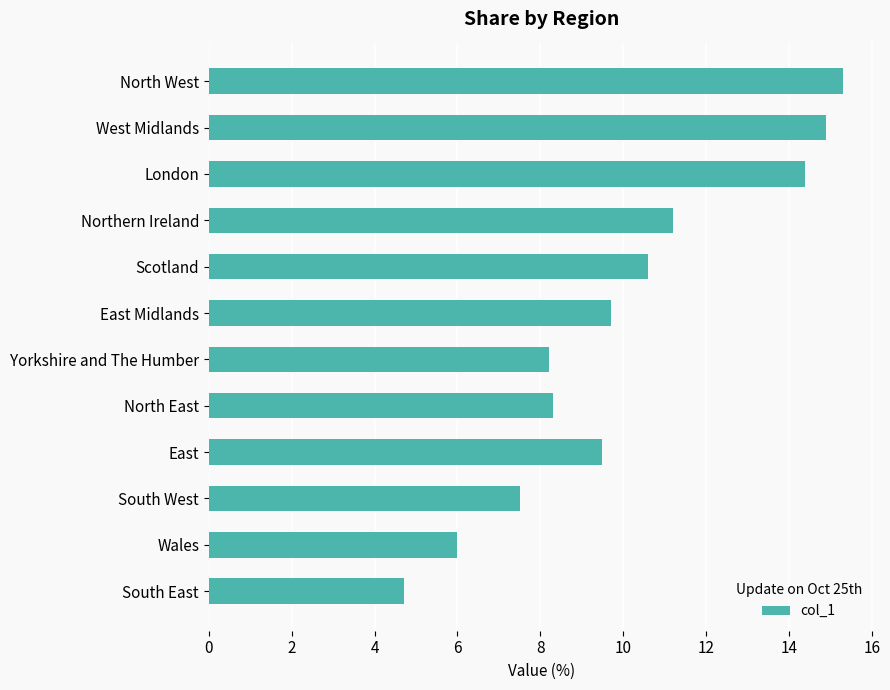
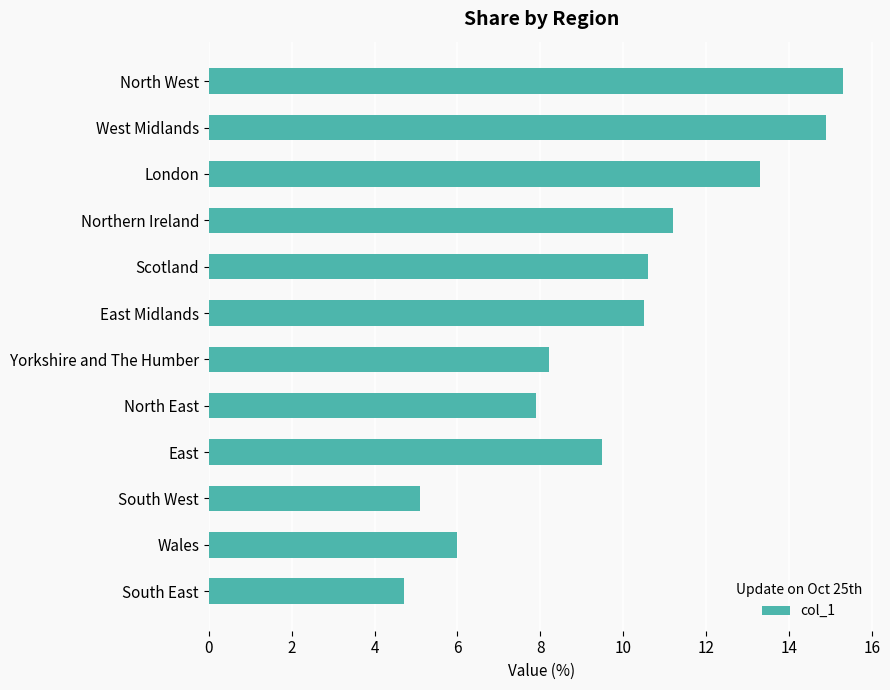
  {
    "North West": 15.3,
    "West Midlands": 14.9,
-   "London": 14.4,
+   "London": 13.3,
    "Northern Ireland": 11.2,
    "Scotland": 10.6,
-   "East Midlands": 9.7,
+   "East Midlands": 10.5,
    "Yorkshire and The Humber": 8.2,
-   "North East": 8.3,
+   "North East": 7.9,
    "East": 9.5,
-   "South West": 7.5,
+   "South West": 5.1,
    "Wales": 6.0,
    "South East": 4.7
  }
